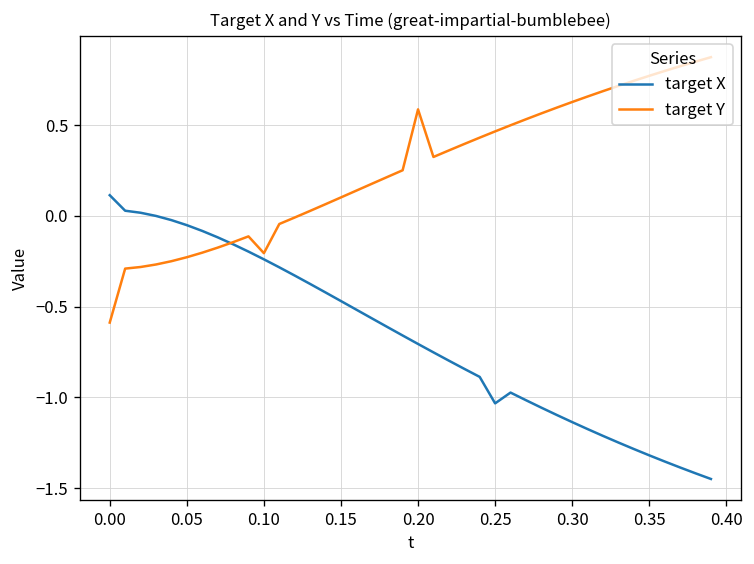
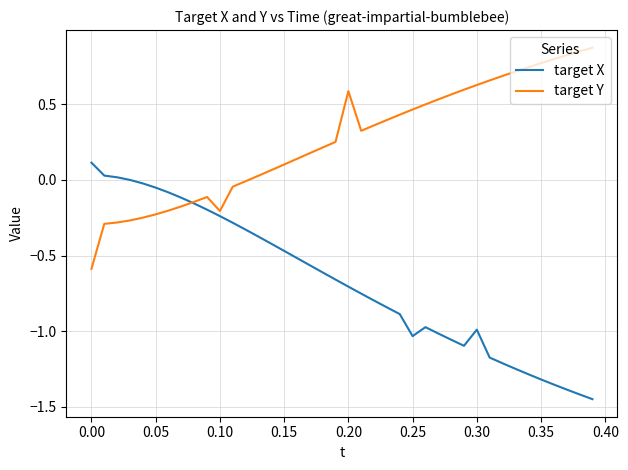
  {
    "target X": {
      "0.00": 0.11,
      "0.05": -0.05,
      "0.10": -0.24,
      "0.15": -0.47,
      "0.20": -0.71,
      "0.25": -1.03,
-     "0.30": -1.14,
+     "0.30": -0.99,
      "0.35": -1.32
    },
    "target Y": {
      "0.00": -0.59,
      "0.05": -0.23,
      "0.10": -0.21,
      "0.15": 0.10,
      "0.20": 0.59,
      "0.25": 0.47,
      "0.30": 0.63
    }
  }
